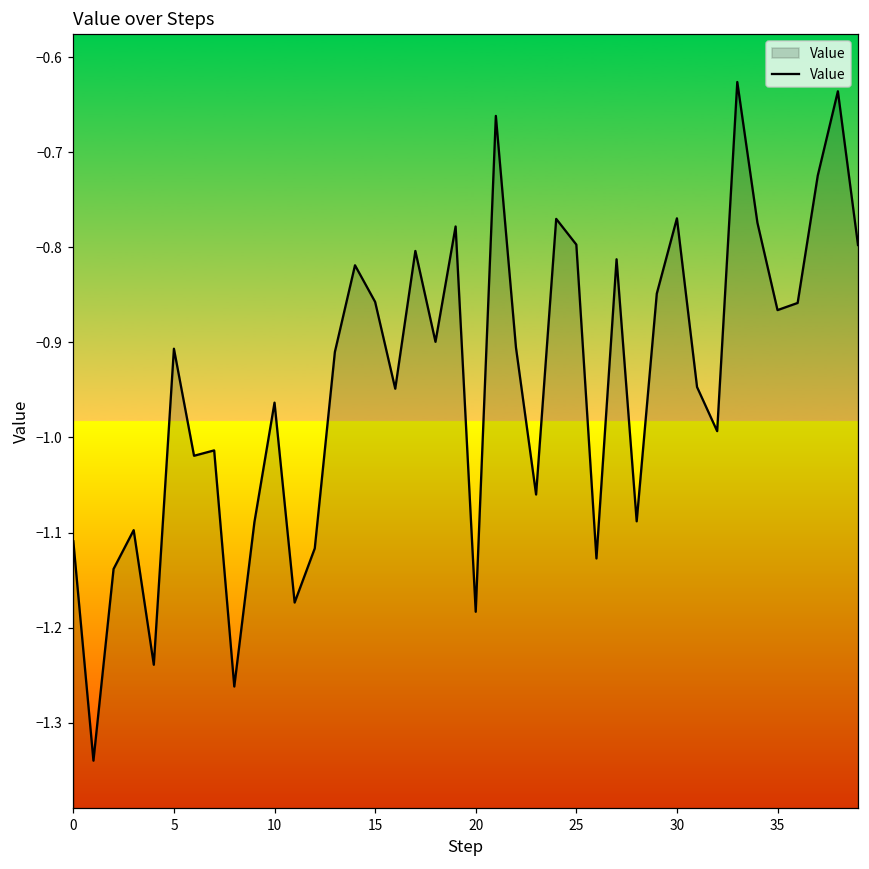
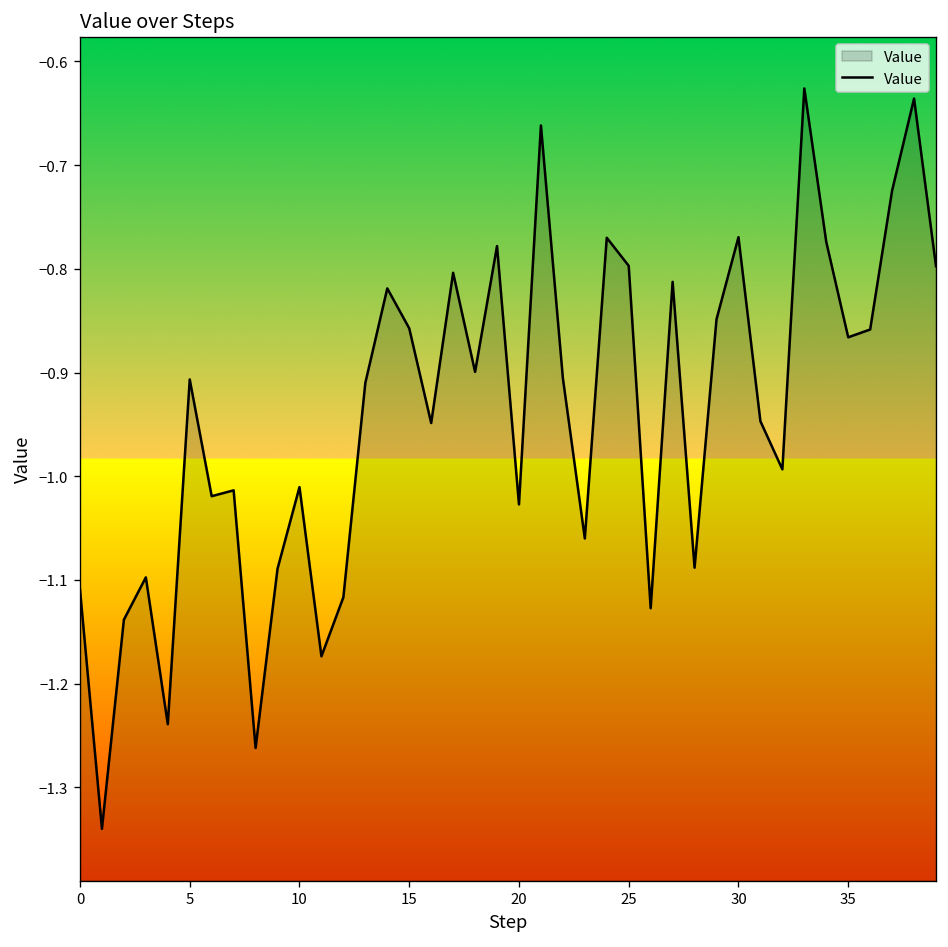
  {
    "0": -1.11,
    "5": -0.91,
-   "10": -0.96,
+   "10": -1.01,
    "15": -0.86,
-   "20": -1.18,
+   "20": -1.03,
    "25": -0.80,
    "30": -0.77,
    "35": -0.87
  }
